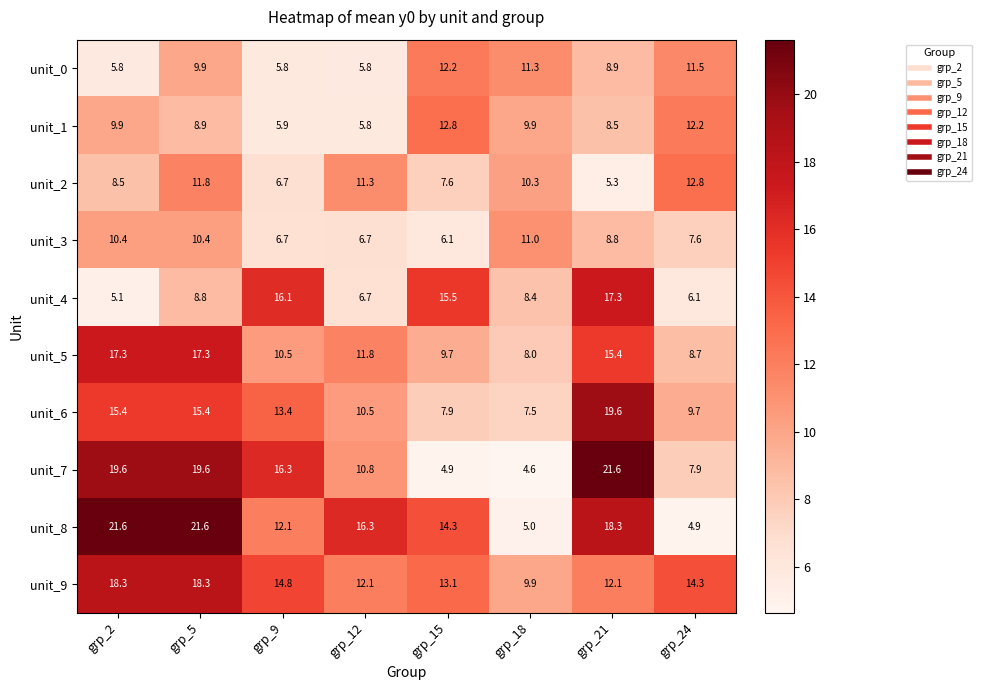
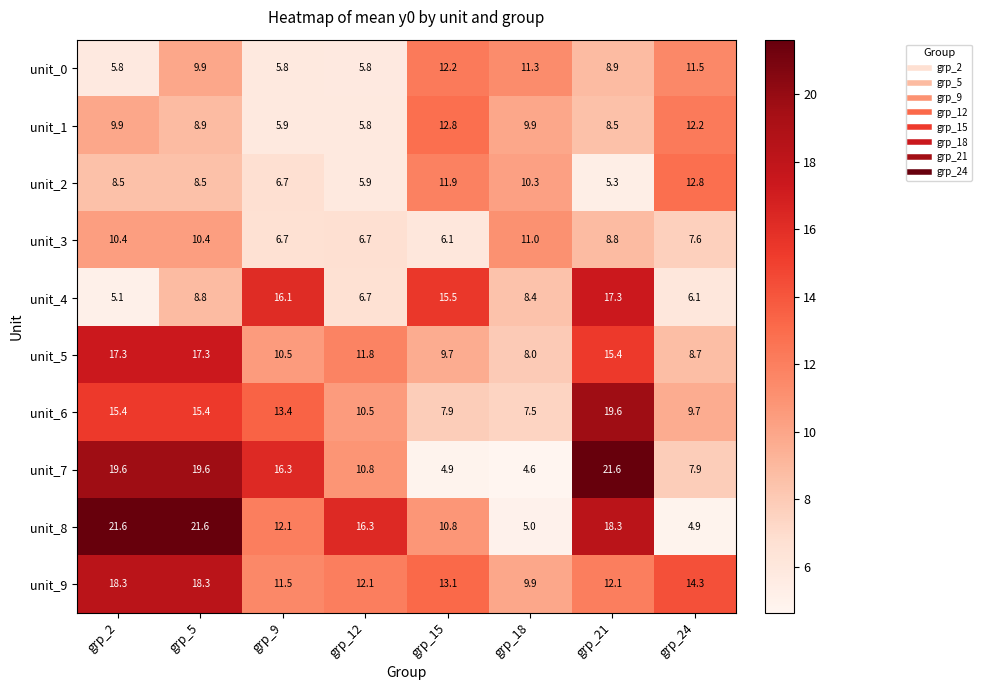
  {
    "unit_0": {
      "grp_2": 5.8,
      "grp_5": 9.9,
      "grp_9": 5.8,
      "grp_12": 5.8,
      "grp_15": 12.2,
      "grp_18": 11.3,
      "grp_21": 8.9,
      "grp_24": 11.5
    },
    "unit_1": {
      "grp_2": 9.9,
      "grp_5": 8.9,
      "grp_9": 5.9,
      "grp_12": 5.8,
      "grp_15": 12.8,
      "grp_18": 9.9,
      "grp_21": 8.5,
      "grp_24": 12.2
    },
    "unit_2": {
      "grp_2": 8.5,
-     "grp_5": 11.8,
+     "grp_5": 8.5,
      "grp_9": 6.7,
-     "grp_12": 11.3,
-     "grp_15": 7.6,
+     "grp_12": 5.9,
+     "grp_15": 11.9,
      "grp_18": 10.3,
      "grp_21": 5.3,
      "grp_24": 12.8
    },
    "unit_3": {
      "grp_2": 10.4,
      "grp_5": 10.4,
      "grp_9": 6.7,
      "grp_12": 6.7,
      "grp_15": 6.1,
      "grp_18": 11.0,
      "grp_21": 8.8,
      "grp_24": 7.6
    },
    "unit_4": {
      "grp_2": 5.1,
      "grp_5": 8.8,
      "grp_9": 16.1,
      "grp_12": 6.7,
      "grp_15": 15.5,
      "grp_18": 8.4,
      "grp_21": 17.3,
      "grp_24": 6.1
    },
    "unit_5": {
      "grp_2": 17.3,
      "grp_5": 17.3,
      "grp_9": 10.5,
      "grp_12": 11.8,
      "grp_15": 9.7,
      "grp_18": 8.0,
      "grp_21": 15.4,
      "grp_24": 8.7
    },
    "unit_6": {
      "grp_2": 15.4,
      "grp_5": 15.4,
      "grp_9": 13.4,
      "grp_12": 10.5,
      "grp_15": 7.9,
      "grp_18": 7.5,
      "grp_21": 19.6,
      "grp_24": 9.7
    },
    "unit_7": {
      "grp_2": 19.6,
      "grp_5": 19.6,
      "grp_9": 16.3,
      "grp_12": 10.8,
      "grp_15": 4.9,
      "grp_18": 4.6,
      "grp_21": 21.6,
      "grp_24": 7.9
    },
    "unit_8": {
      "grp_2": 21.6,
      "grp_5": 21.6,
      "grp_9": 12.1,
      "grp_12": 16.3,
-     "grp_15": 14.3,
+     "grp_15": 10.8,
      "grp_18": 5.0,
      "grp_21": 18.3,
      "grp_24": 4.9
    },
    "unit_9": {
      "grp_2": 18.3,
      "grp_5": 18.3,
-     "grp_9": 14.8,
+     "grp_9": 11.5,
      "grp_12": 12.1,
      "grp_15": 13.1,
      "grp_18": 9.9,
      "grp_21": 12.1,
      "grp_24": 14.3
    }
  }
